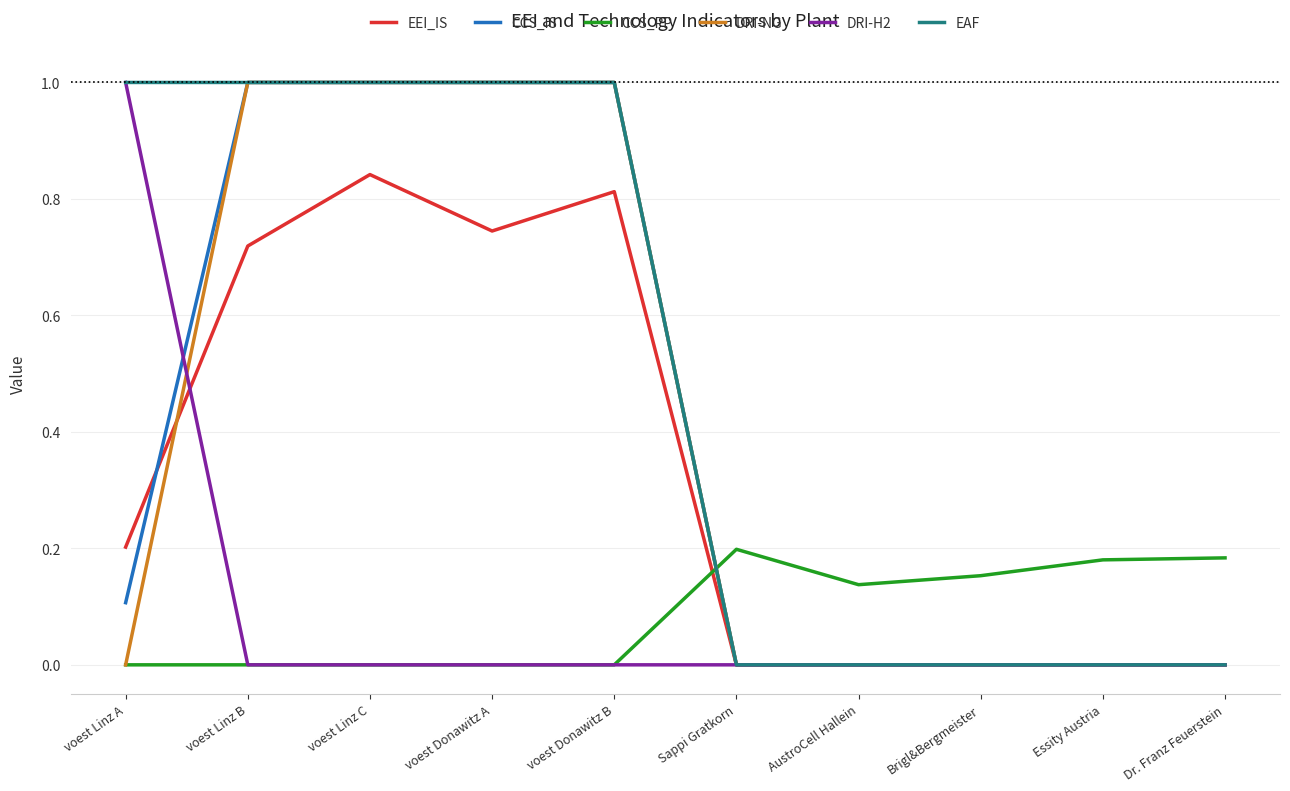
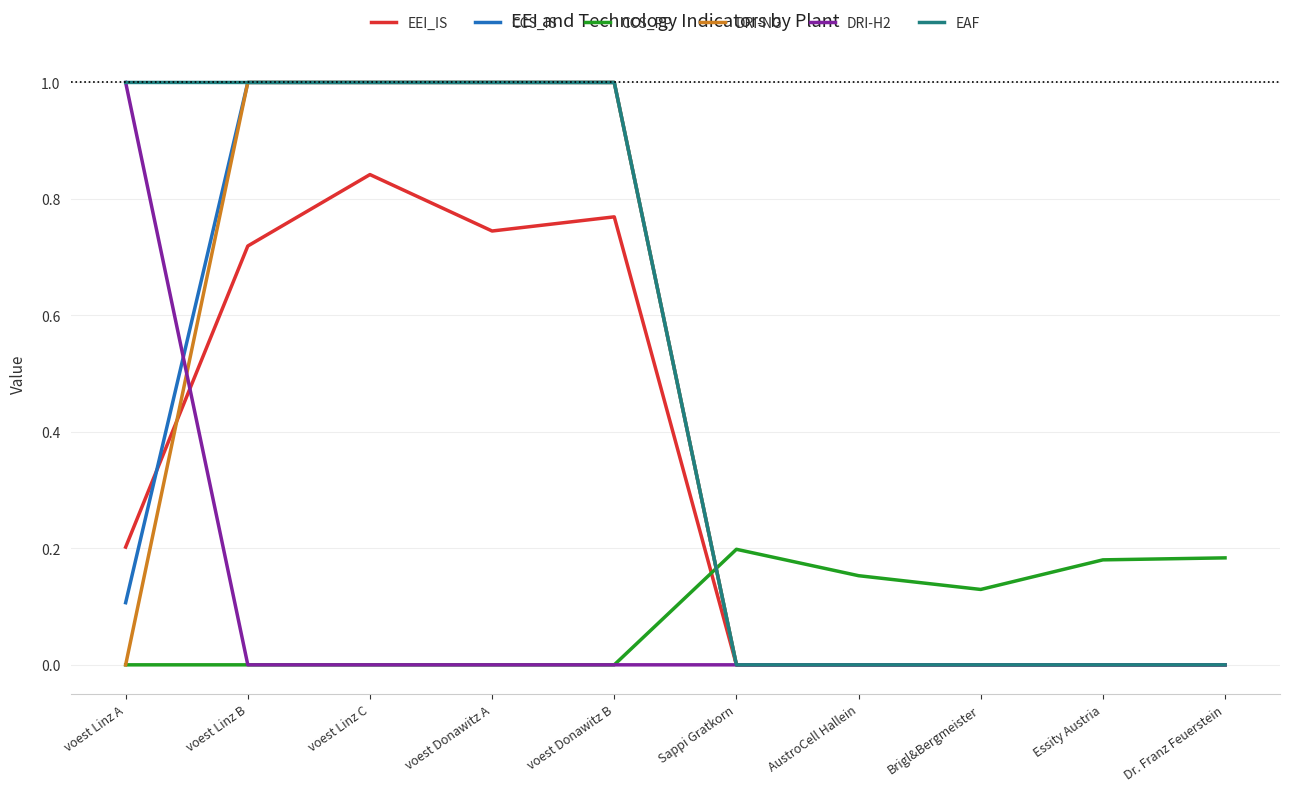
  {
    "EEI_IS": {
      "voest Linz A": 0.20,
      "voest Linz B": 0.72,
      "voest Linz C": 0.84,
      "voest Donawitz A": 0.74,
-     "voest Donawitz B": 0.81
+     "voest Donawitz B": 0.77
    },
    "CCS_IS": {
      "voest Linz A": 0.11
    },
    "CCS_PP": {
      "Sappi Gratkorn": 0.20,
-     "AustroCell Hallein": 0.14,
-     "Brigl&Bergmeister": 0.15,
+     "AustroCell Hallein": 0.15,
+     "Brigl&Bergmeister": 0.13,
      "Essity Austria": 0.18,
      "Dr. Franz Feuerstein": 0.18
    }
  }
